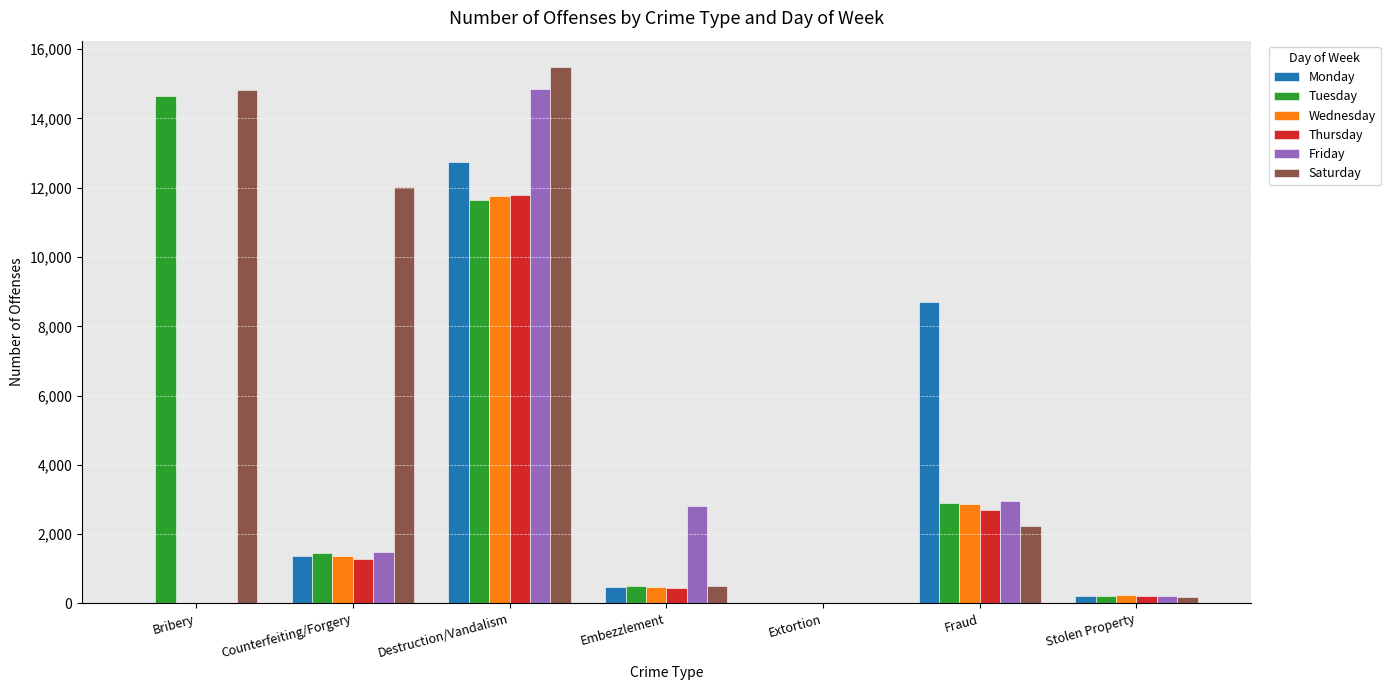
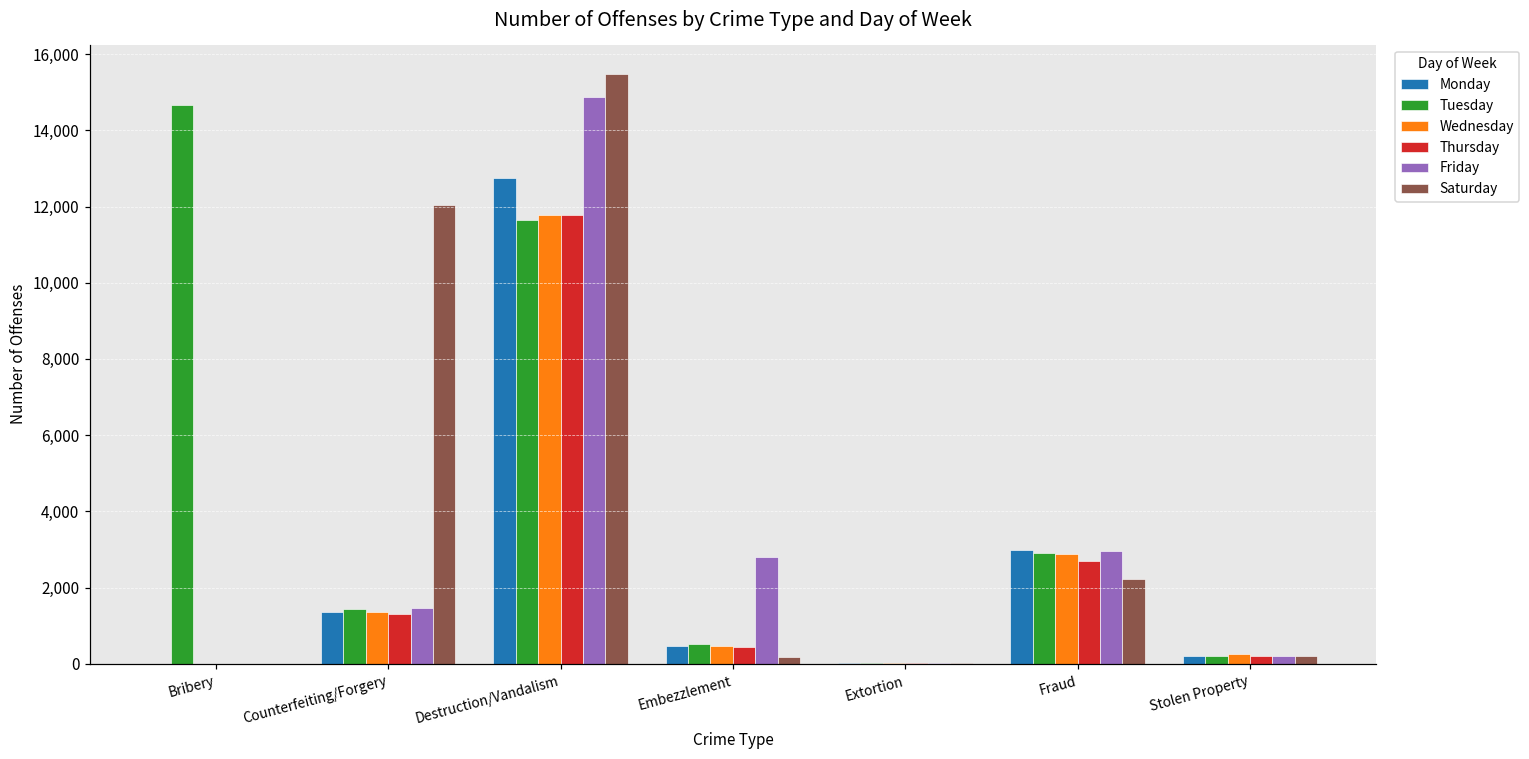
  {
    "Monday": {
      "Bribery": "0",
      "Counterfeiting/Forgery": "1,400",
      "Destruction/Vandalism": "12,800",
      "Embezzlement": "500",
-     "Fraud": "8,700",
+     "Fraud": "3,000",
      "Stolen Property": "200"
    },
    "Tuesday": {
      "Bribery": "14,700",
      "Counterfeiting/Forgery": "1,400",
      "Destruction/Vandalism": "11,600",
      "Embezzlement": "500",
      "Fraud": "2,900",
      "Stolen Property": "200"
    },
    "Wednesday": {
      "Bribery": "0",
      "Counterfeiting/Forgery": "1,400",
      "Destruction/Vandalism": "11,800",
      "Embezzlement": "500",
      "Fraud": "2,900",
      "Stolen Property": "300"
    },
    "Thursday": {
      "Counterfeiting/Forgery": "1,300",
      "Destruction/Vandalism": "11,800",
      "Embezzlement": "400",
      "Fraud": "2,700",
      "Stolen Property": "200"
    },
    "Friday": {
      "Counterfeiting/Forgery": "1,500",
      "Destruction/Vandalism": "14,900",
      "Embezzlement": "2,800",
      "Fraud": "2,900",
      "Stolen Property": "200"
    },
    "Saturday": {
-     "Bribery": "14,800",
+     "Bribery": "0",
      "Counterfeiting/Forgery": "12,000",
      "Destruction/Vandalism": "15,500",
-     "Embezzlement": "500",
+     "Embezzlement": "200",
      "Fraud": "2,200",
      "Stolen Property": "200"
    }
  }
